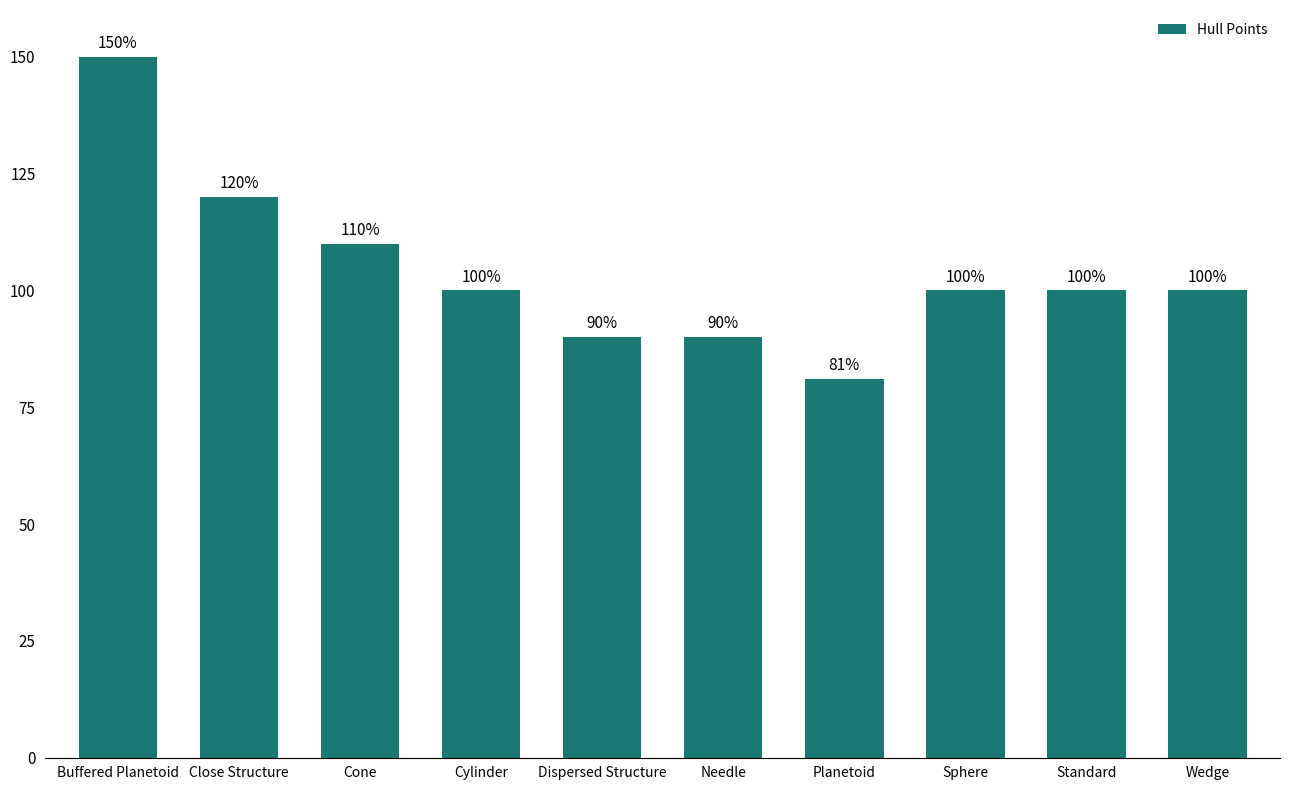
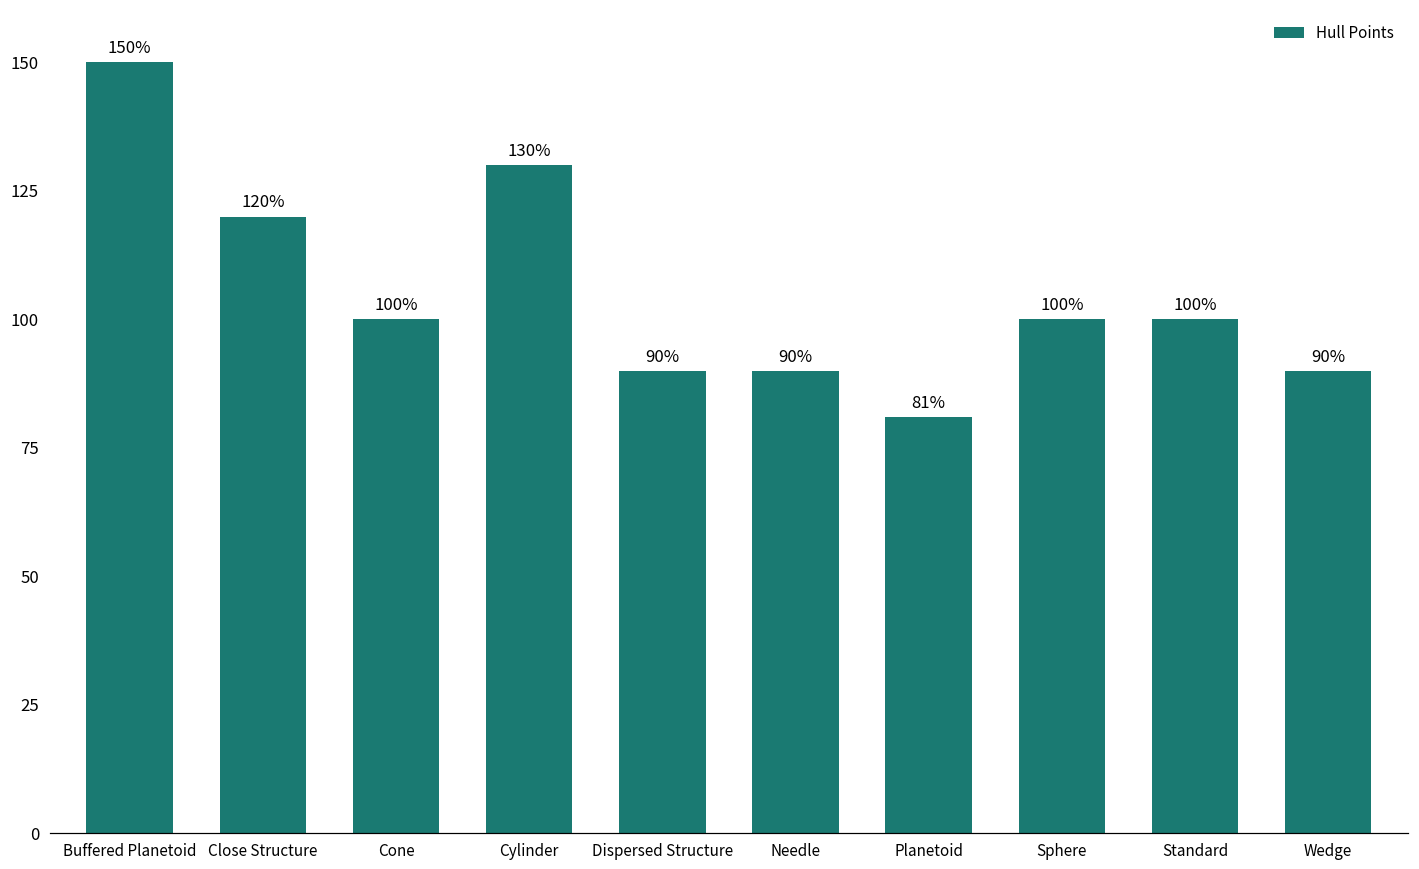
  {
    "Buffered Planetoid": "150%",
    "Close Structure": "120%",
-   "Cone": "110%",
-   "Cylinder": "100%",
+   "Cone": "100%",
+   "Cylinder": "130%",
    "Dispersed Structure": "90%",
    "Needle": "90%",
    "Planetoid": "81%",
    "Sphere": "100%",
    "Standard": "100%",
-   "Wedge": "100%"
+   "Wedge": "90%"
  }
